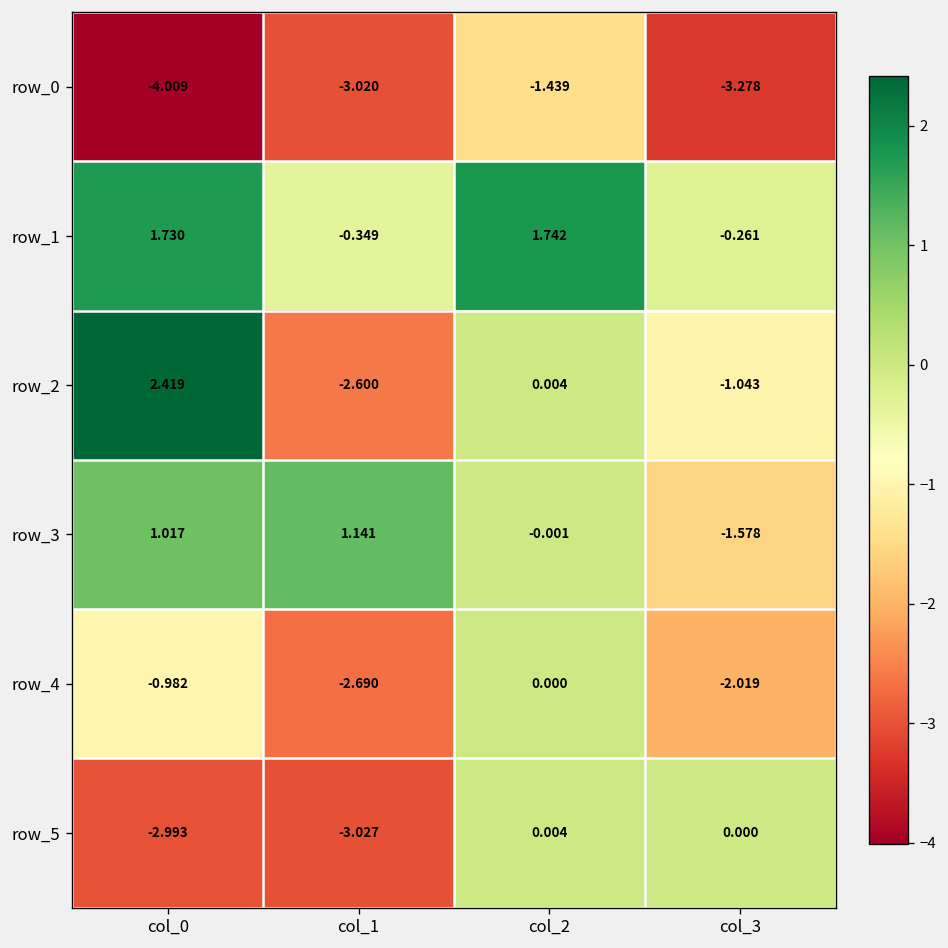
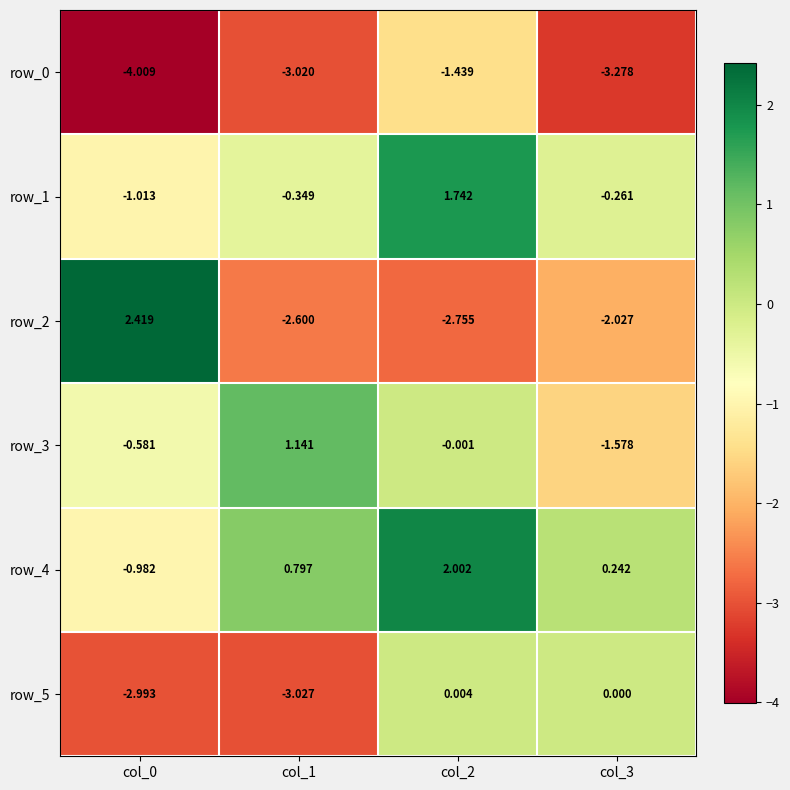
  {
    "row_0": {
      "col_0": -4.009,
      "col_1": -3.020,
      "col_2": -1.439,
      "col_3": -3.278
    },
    "row_1": {
-     "col_0": 1.730,
+     "col_0": -1.013,
      "col_1": -0.349,
      "col_2": 1.742,
      "col_3": -0.261
    },
    "row_2": {
      "col_0": 2.419,
      "col_1": -2.600,
-     "col_2": 0.004,
-     "col_3": -1.043
+     "col_2": -2.755,
+     "col_3": -2.027
    },
    "row_3": {
-     "col_0": 1.017,
+     "col_0": -0.581,
      "col_1": 1.141,
      "col_2": -0.001,
      "col_3": -1.578
    },
    "row_4": {
      "col_0": -0.982,
-     "col_1": -2.690,
-     "col_2": 0.000,
-     "col_3": -2.019
+     "col_1": 0.797,
+     "col_2": 2.002,
+     "col_3": 0.242
    },
    "row_5": {
      "col_0": -2.993,
      "col_1": -3.027,
      "col_2": 0.004,
      "col_3": 0.000
    }
  }
